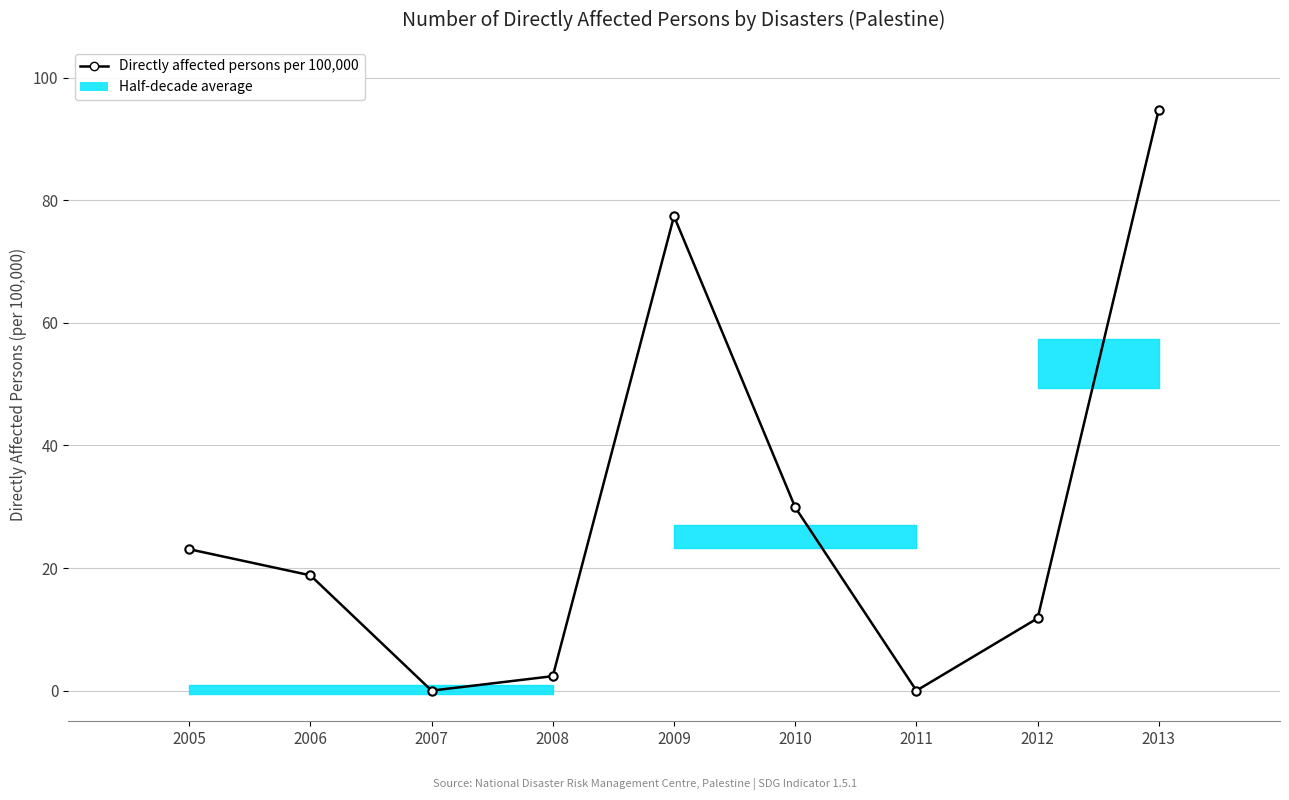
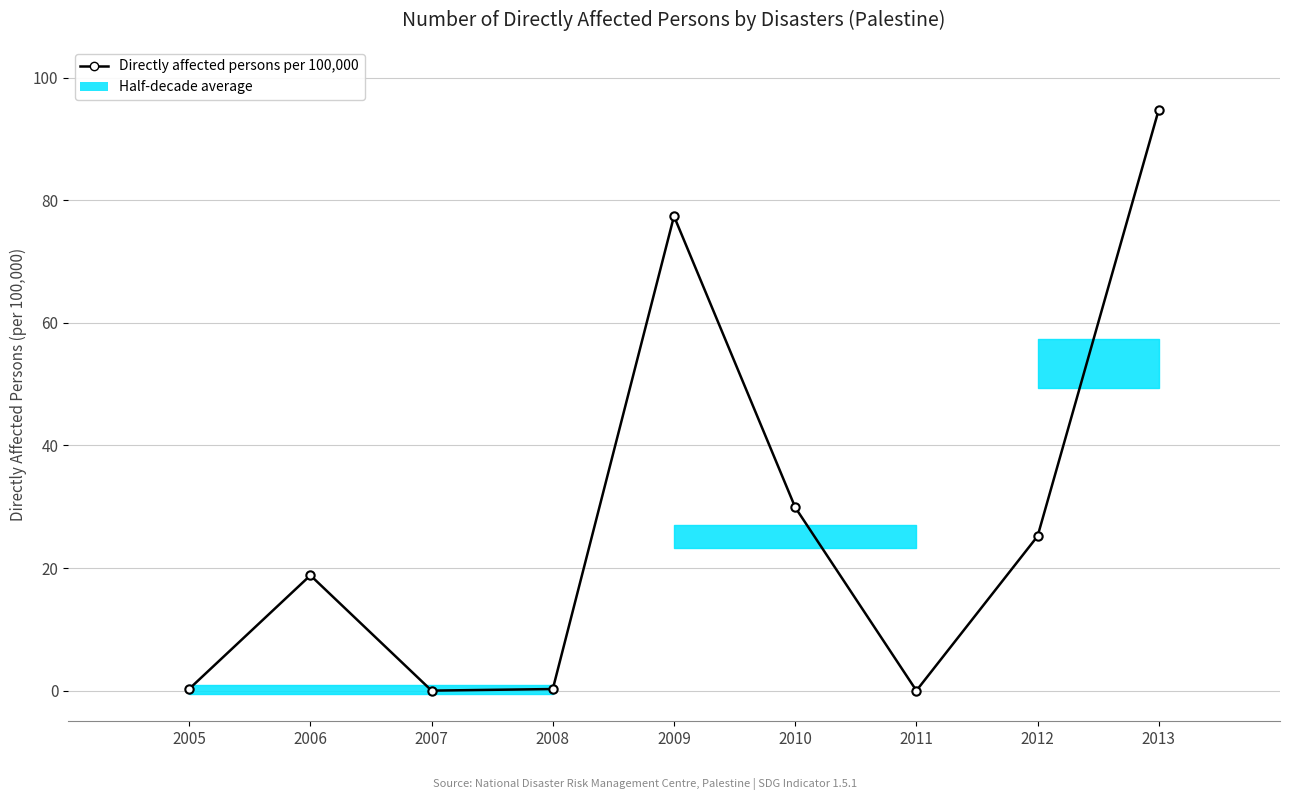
  {
-   "2005": 23,
+   "2005": 0,
    "2006": 19,
    "2007": 0,
-   "2008": 2,
+   "2008": 0,
    "2009": 77,
    "2010": 30,
    "2011": 0,
-   "2012": 12,
+   "2012": 25,
    "2013": 95
  }
